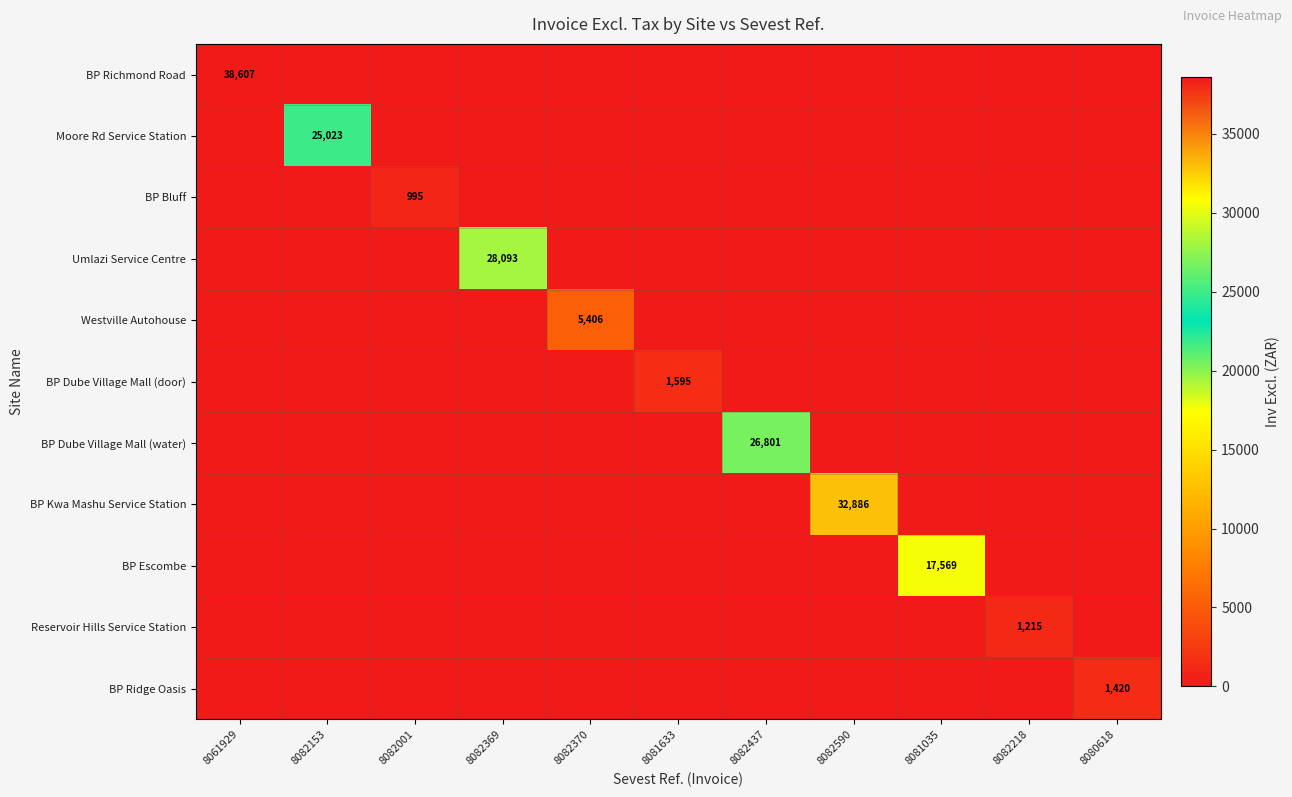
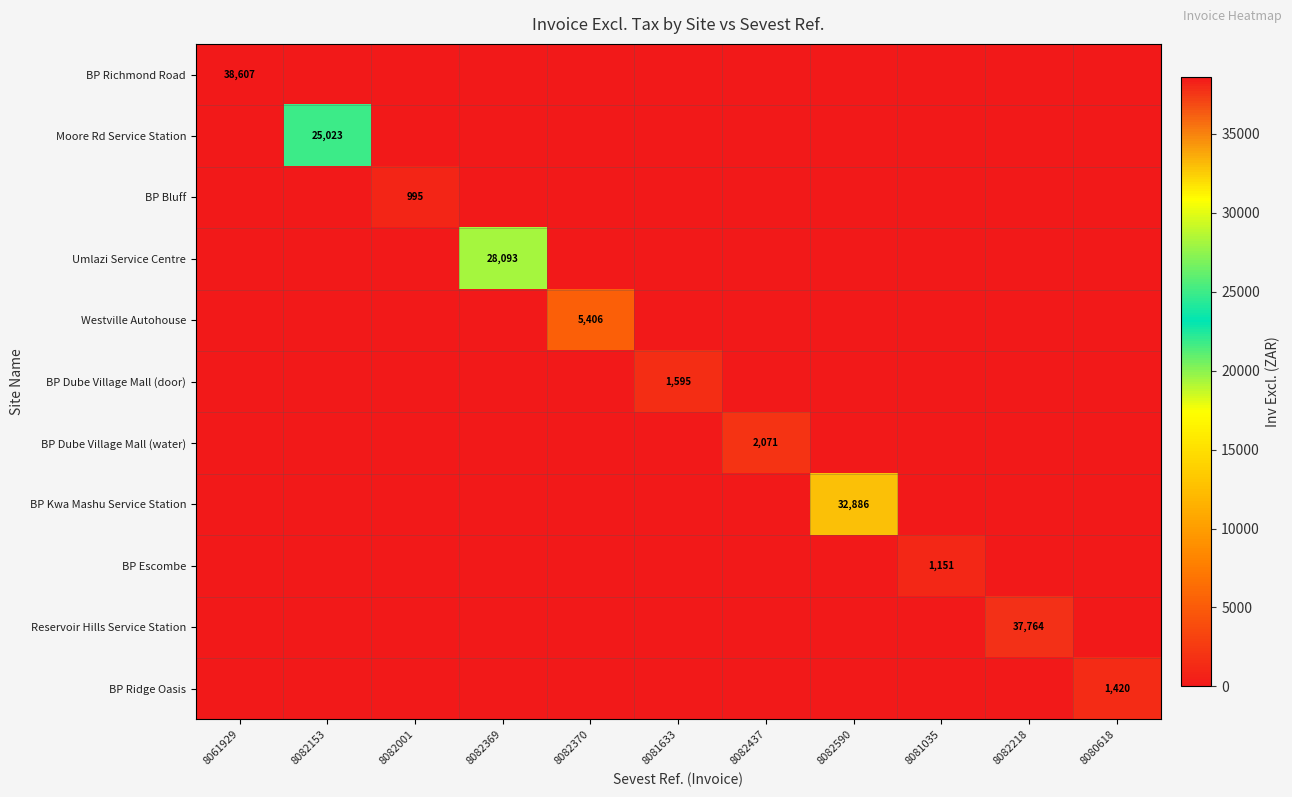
  {
    "BP Richmond Road": {
      "8061929": "38,607"
    },
    "Moore Rd Service Station": {
      "8082153": "25,023"
    },
    "BP Bluff": {
      "8082001": "995"
    },
    "Umlazi Service Centre": {
      "8082369": "28,093"
    },
    "Westville Autohouse": {
      "8082370": "5,406"
    },
    "BP Dube Village Mall (door)": {
      "8081633": "1,595"
    },
    "BP Dube Village Mall (water)": {
-     "8082437": "26,801"
+     "8082437": "2,071"
    },
    "BP Kwa Mashu Service Station": {
      "8082590": "32,886"
    },
    "BP Escombe": {
-     "8081035": "17,569"
+     "8081035": "1,151"
    },
    "Reservoir Hills Service Station": {
-     "8082218": "1,215"
+     "8082218": "37,764"
    },
    "BP Ridge Oasis": {
      "8080618": "1,420"
    }
  }
